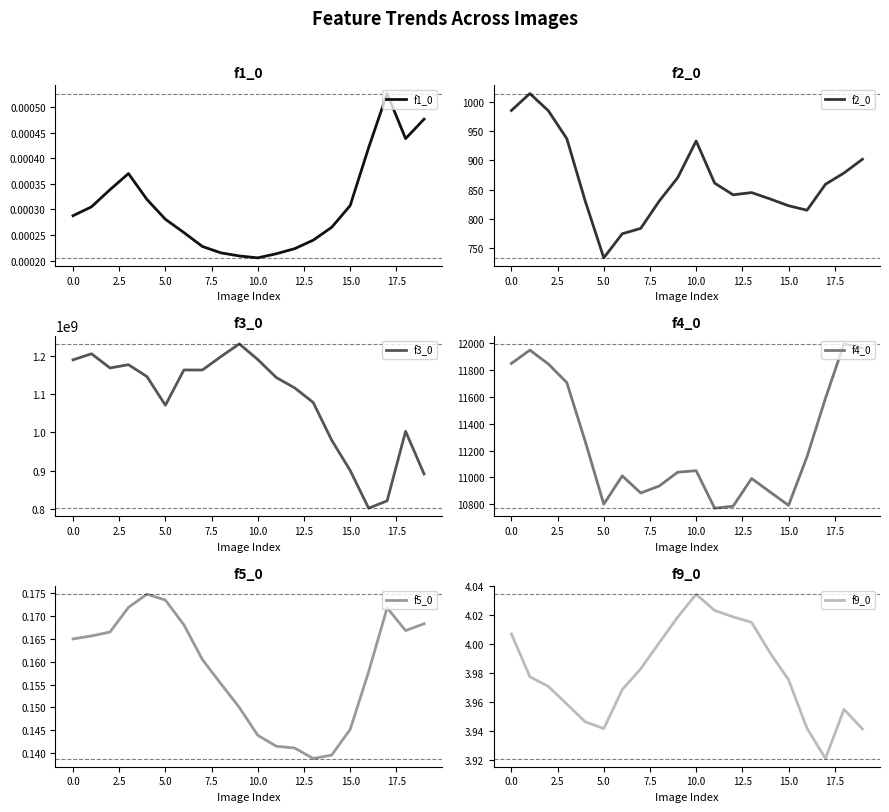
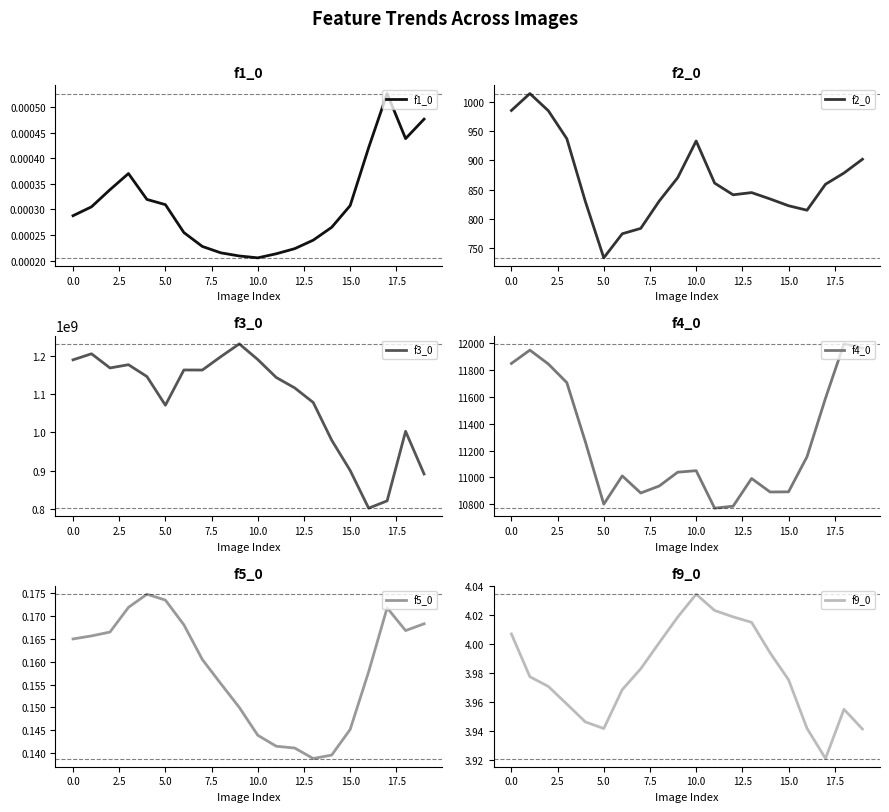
  {
    "f1_0": {
      "0.0": 0.00029,
-     "5.0": 0.00028,
+     "5.0": 0.00031,
      "10.0": 0.00021,
      "15.0": 0.00031
    },
    "f2_0": {
      "0.0": 980,
      "5.0": 730,
      "10.0": 930,
      "15.0": 820
    },
    "f3_0": {
      "0.0": 1190000000,
      "5.0": 1070000000,
      "10.0": 1190000000,
      "15.0": 900000000
    },
    "f4_0": {
      "0.0": 11850,
      "5.0": 10800,
      "10.0": 11050,
-     "15.0": 10790
+     "15.0": 10890
    },
    "f5_0": {
      "0.0": 0.165,
      "5.0": 0.173,
      "10.0": 0.144,
      "15.0": 0.145
    },
    "f9_0": {
      "0.0": 4.007,
      "5.0": 3.942,
      "10.0": 4.034,
      "15.0": 3.975
    }
  }
